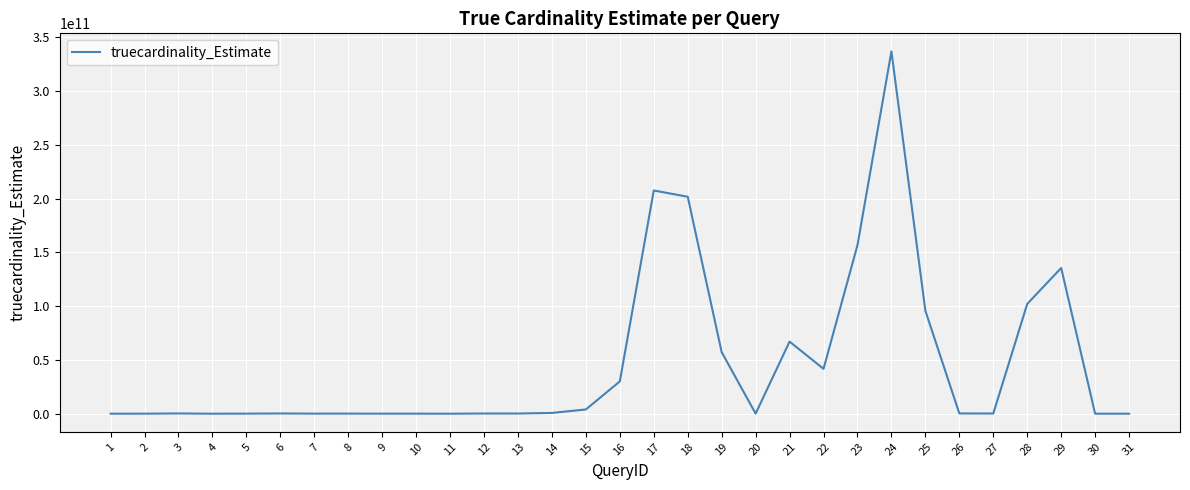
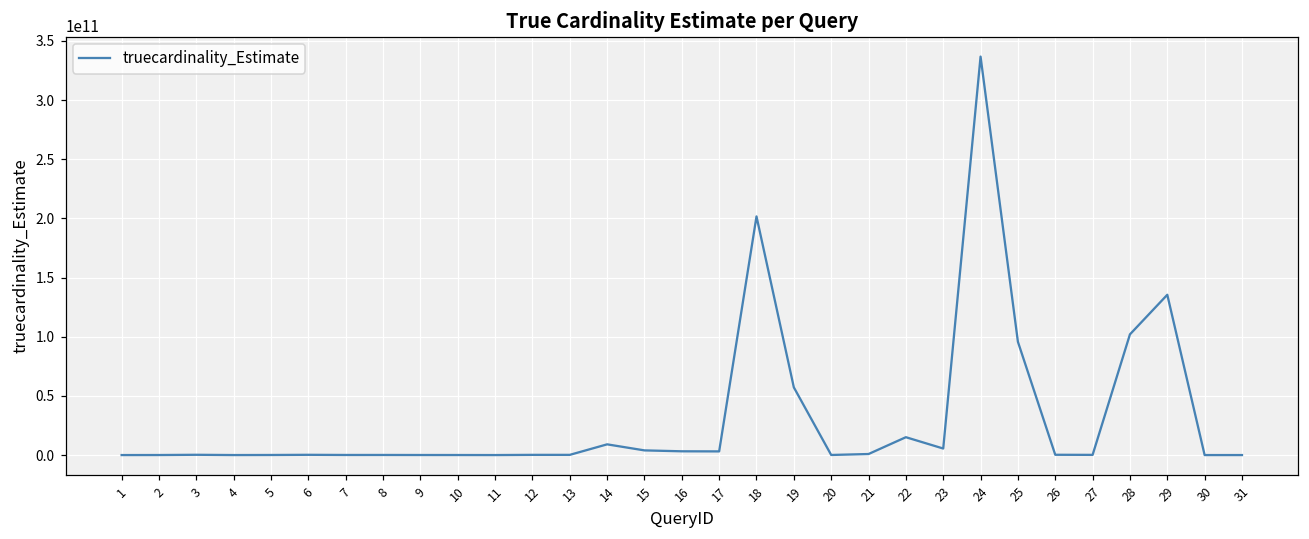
  {
    "1": 0,
    "2": 0,
    "3": 0,
    "4": 0,
    "5": 0,
    "6": 0,
    "7": 0,
    "8": 0,
    "9": 0,
    "10": 0,
    "11": 0,
    "12": 0,
    "13": 0,
-   "14": 1000000000,
+   "14": 9000000000,
    "15": 4000000000,
-   "16": 30000000000,
-   "17": 207000000000,
+   "16": 3000000000,
+   "17": 3000000000,
    "18": 202000000000,
    "19": 57000000000,
    "20": 0,
-   "21": 67000000000,
-   "22": 42000000000,
-   "23": 157000000000,
+   "21": 1000000000,
+   "22": 15000000000,
+   "23": 6000000000,
    "24": 337000000000,
    "25": 96000000000,
    "26": 0,
    "27": 0,
    "28": 102000000000,
    "29": 135000000000,
    "30": 0,
    "31": 0
  }
